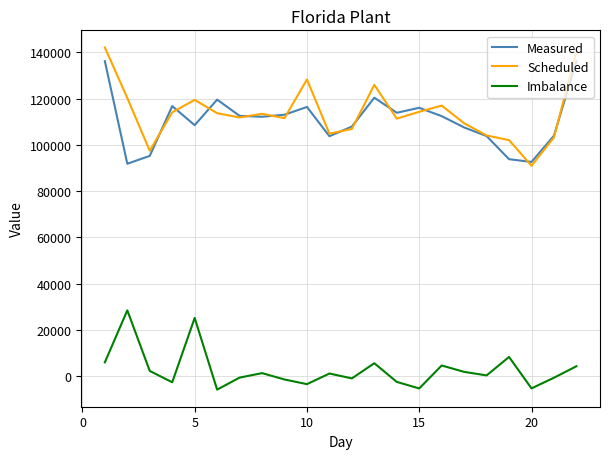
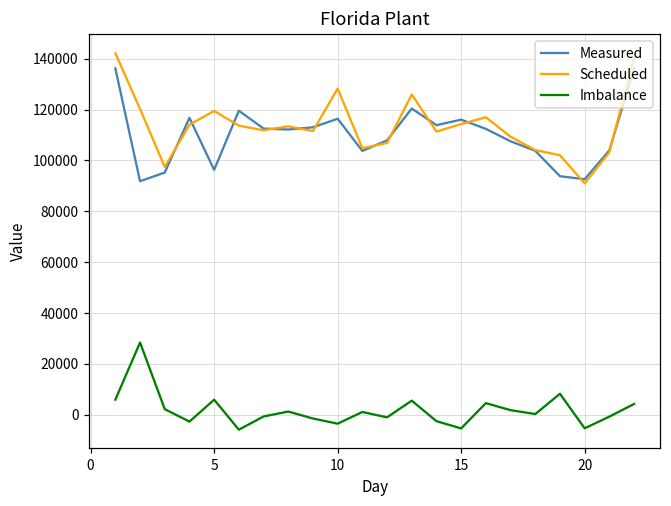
  {
    "Measured": {
-     "5": 109000,
+     "5": 96000,
      "10": 116000,
      "15": 116000,
      "20": 93000
    },
    "Scheduled": {
      "5": 119000,
      "10": 128000,
      "15": 114000,
      "20": 91000
    },
    "Imbalance": {
-     "5": 25000,
+     "5": 6000,
      "10": -4000,
      "15": -5000,
      "20": -5000
    }
  }
